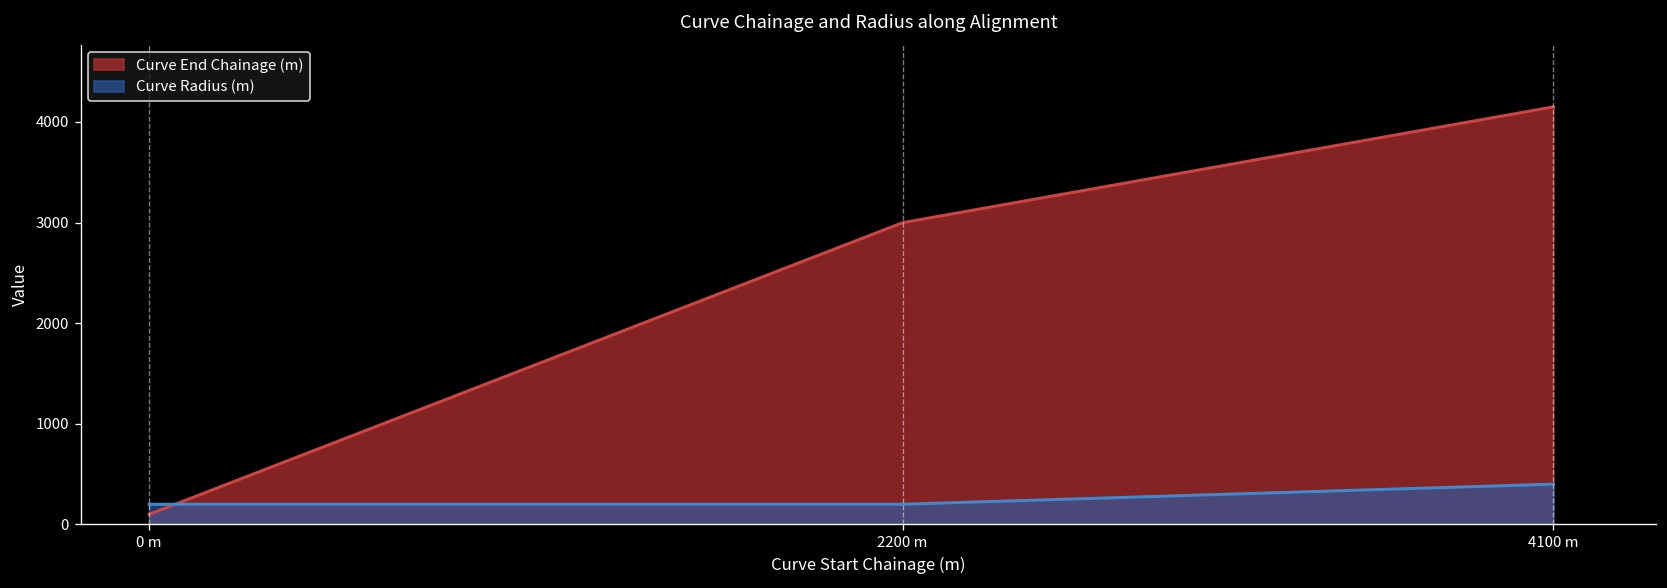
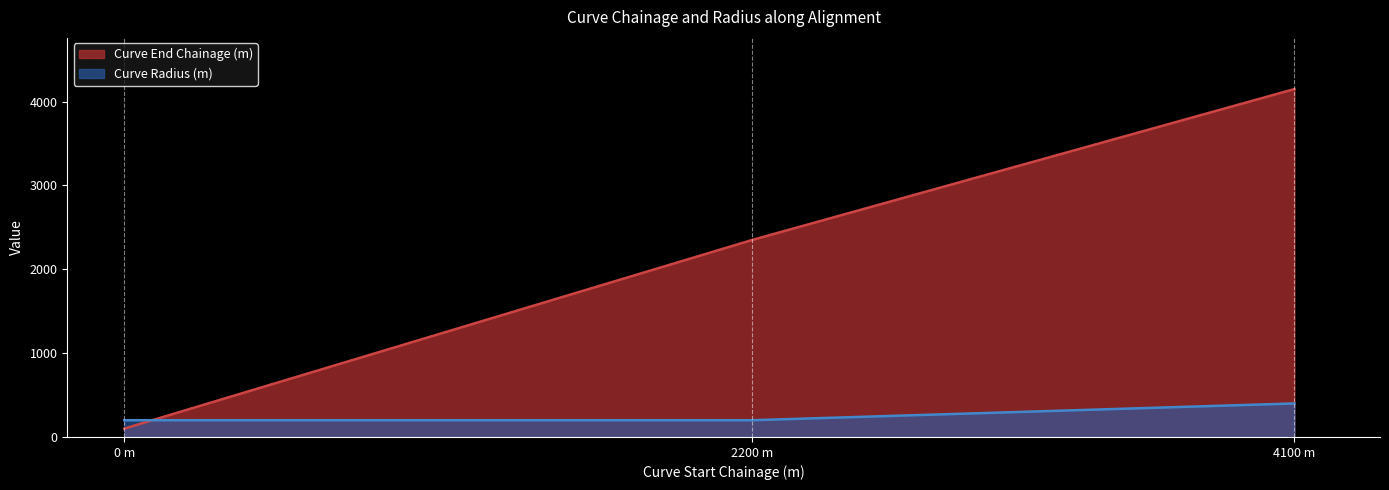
  {
    "Curve End Chainage (m)": {
      "0 m": 100,
-     "2200 m": 3000,
+     "2200 m": 2400,
      "4100 m": 4200
    },
    "Curve Radius (m)": {
      "0 m": 200,
      "2200 m": 200,
      "4100 m": 400
    }
  }
